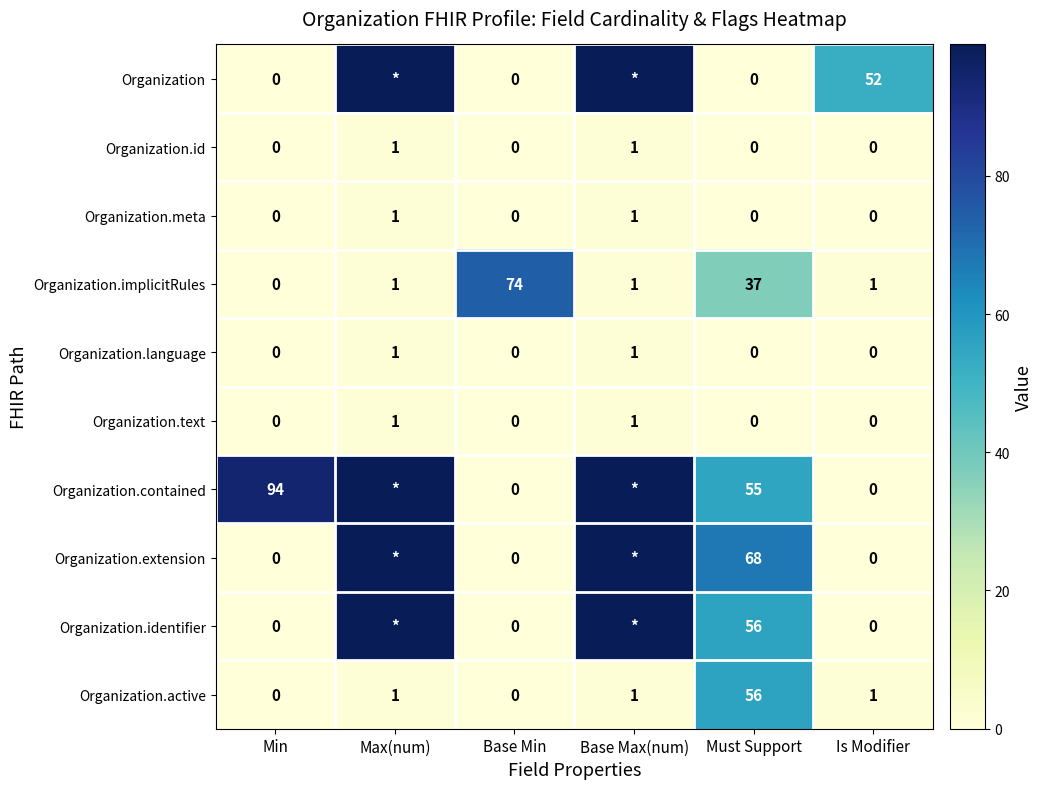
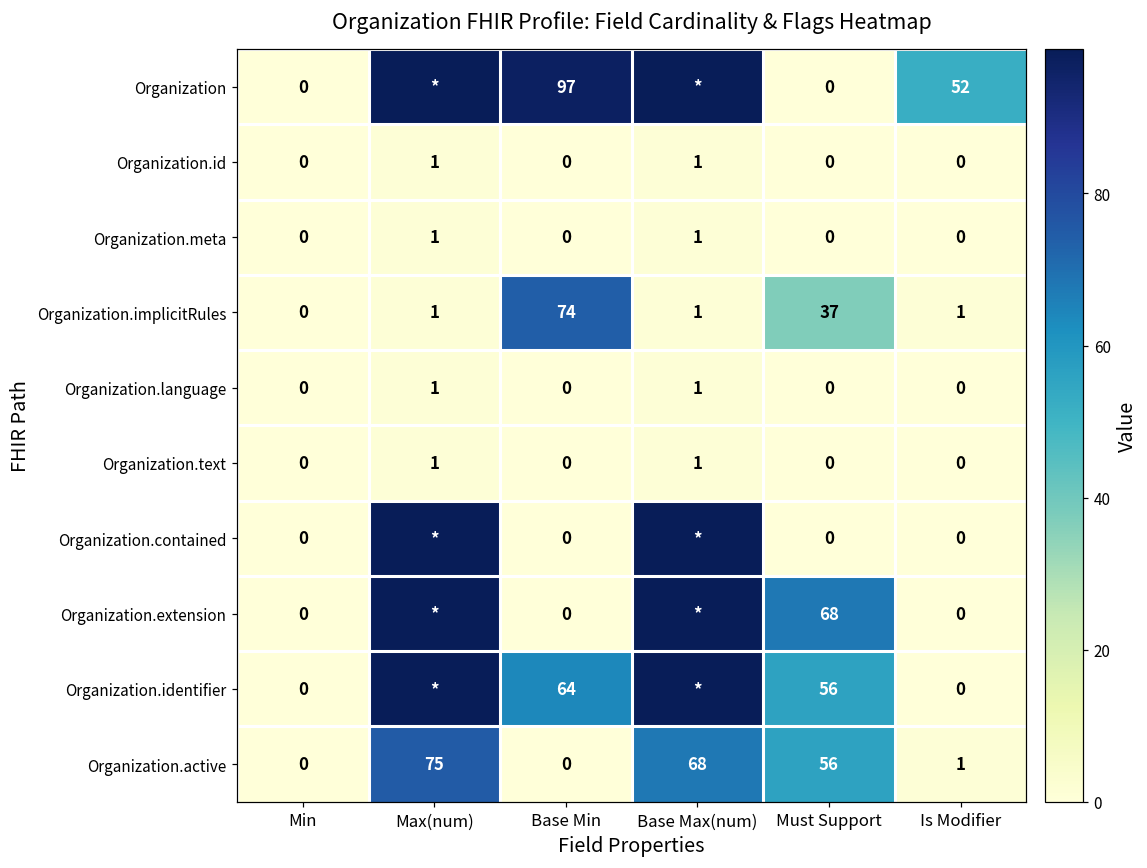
  {
    "Organization": {
      "Min": 0,
-     "Base Min": 0,
+     "Base Min": 97,
      "Must Support": 0,
      "Is Modifier": 52
    },
    "Organization.id": {
      "Min": 0,
      "Max(num)": 1,
      "Base Min": 0,
      "Base Max(num)": 1,
      "Must Support": 0,
      "Is Modifier": 0
    },
    "Organization.meta": {
      "Min": 0,
      "Max(num)": 1,
      "Base Min": 0,
      "Base Max(num)": 1,
      "Must Support": 0,
      "Is Modifier": 0
    },
    "Organization.implicitRules": {
      "Min": 0,
      "Max(num)": 1,
      "Base Min": 74,
      "Base Max(num)": 1,
      "Must Support": 37,
      "Is Modifier": 1
    },
    "Organization.language": {
      "Min": 0,
      "Max(num)": 1,
      "Base Min": 0,
      "Base Max(num)": 1,
      "Must Support": 0,
      "Is Modifier": 0
    },
    "Organization.text": {
      "Min": 0,
      "Max(num)": 1,
      "Base Min": 0,
      "Base Max(num)": 1,
      "Must Support": 0,
      "Is Modifier": 0
    },
    "Organization.contained": {
-     "Min": 94,
+     "Min": 0,
      "Base Min": 0,
-     "Must Support": 55,
+     "Must Support": 0,
      "Is Modifier": 0
    },
    "Organization.extension": {
      "Min": 0,
      "Base Min": 0,
      "Must Support": 68,
      "Is Modifier": 0
    },
    "Organization.identifier": {
      "Min": 0,
-     "Base Min": 0,
+     "Base Min": 64,
      "Must Support": 56,
      "Is Modifier": 0
    },
    "Organization.active": {
      "Min": 0,
-     "Max(num)": 1,
+     "Max(num)": 75,
      "Base Min": 0,
-     "Base Max(num)": 1,
+     "Base Max(num)": 68,
      "Must Support": 56,
      "Is Modifier": 1
    }
  }
